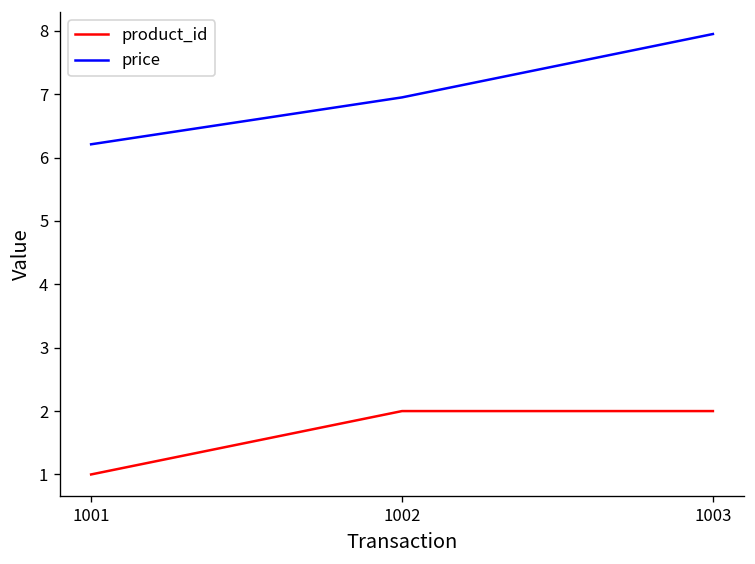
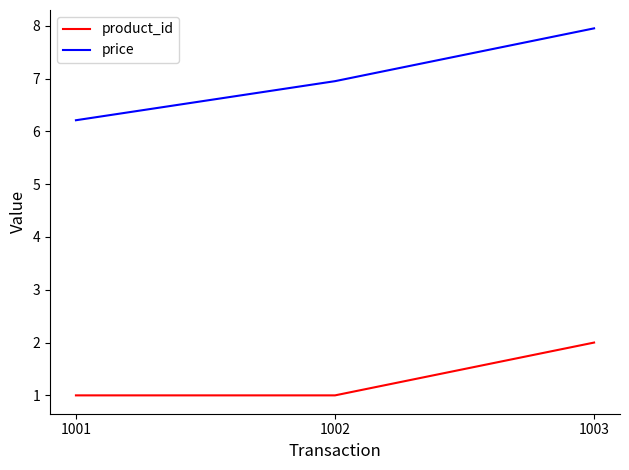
  {
    "product_id": {
      "1001": 1,
-     "1002": 2,
+     "1002": 1,
      "1003": 2
    },
    "price": {
      "1001": 6.2,
      "1002": 7.0,
      "1003": 8.0
    }
  }
